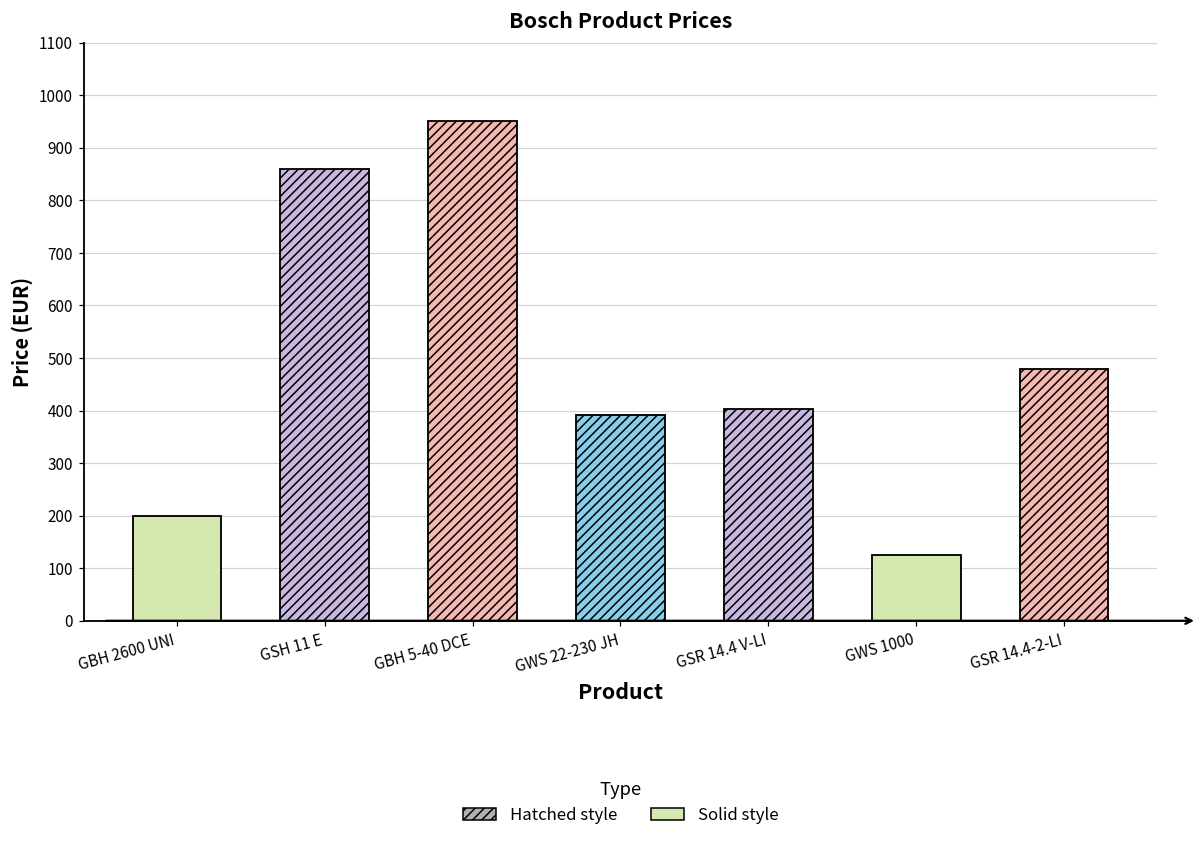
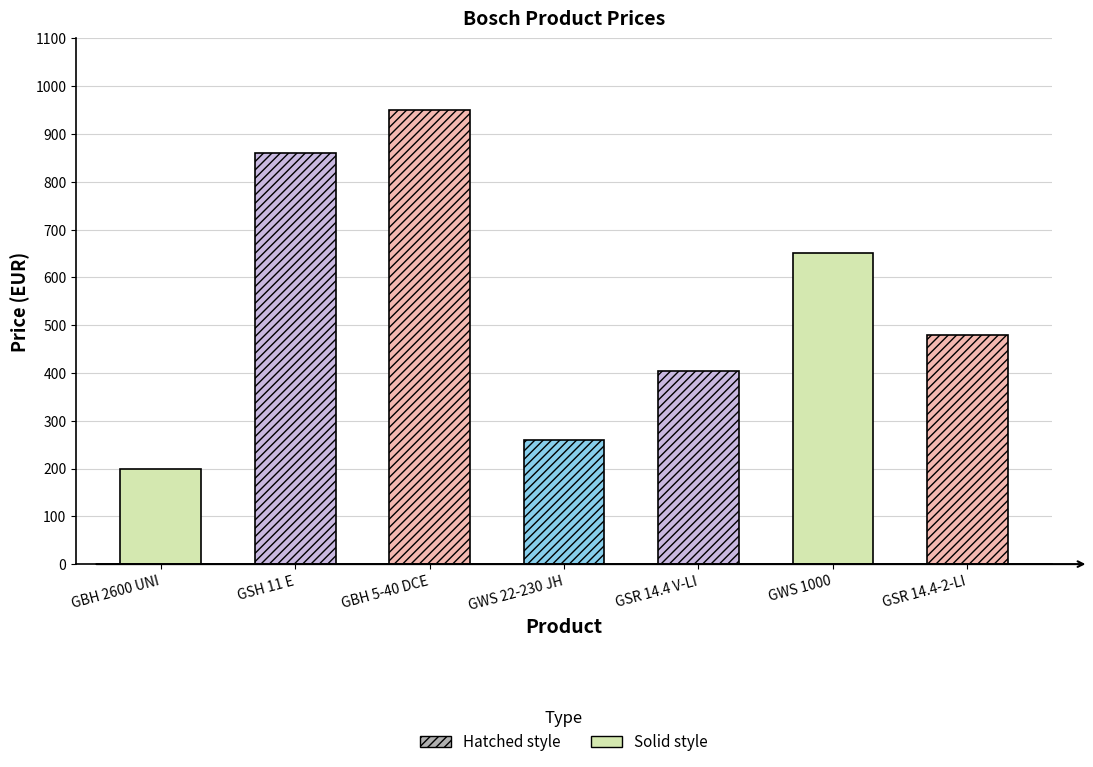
  {
    "GBH 2600 UNI": 200,
    "GSH 11 E": 860,
    "GBH 5-40 DCE": 950,
-   "GWS 22-230 JH": 390,
+   "GWS 22-230 JH": 260,
    "GSR 14.4 V-LI": 400,
-   "GWS 1000": 120,
+   "GWS 1000": 650,
    "GSR 14.4-2-LI": 480
  }
